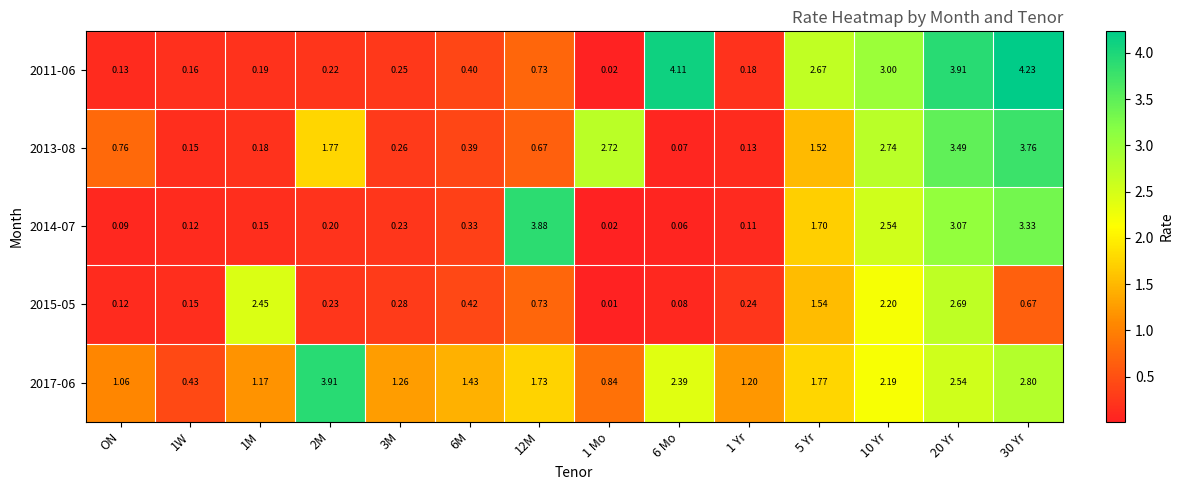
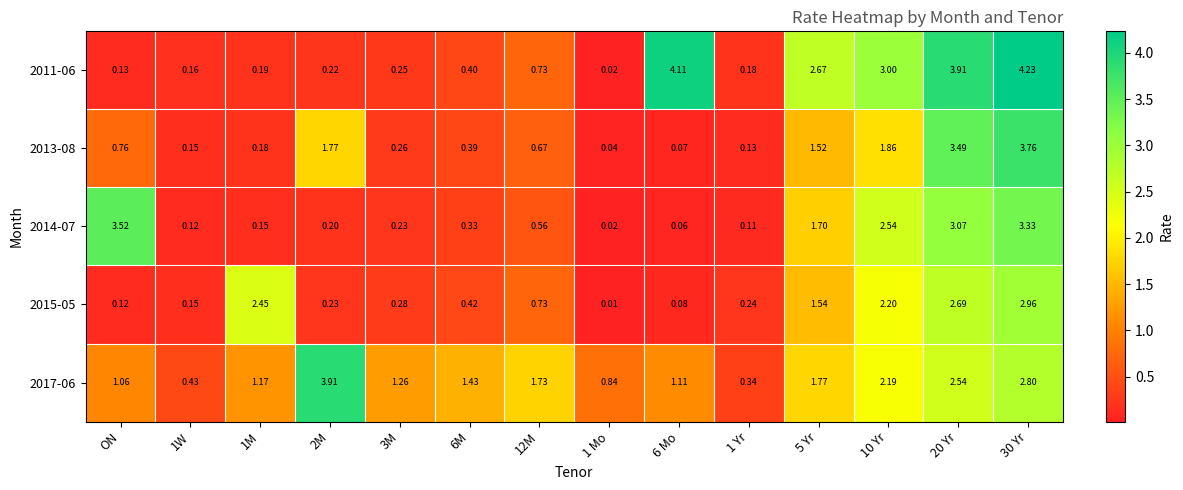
  {
    "2011-06": {
      "ON": 0.13,
      "1W": 0.16,
      "1M": 0.19,
      "2M": 0.22,
      "3M": 0.25,
      "6M": 0.40,
      "12M": 0.73,
      "1 Mo": 0.02,
      "6 Mo": 4.11,
      "1 Yr": 0.18,
      "5 Yr": 2.67,
      "10 Yr": 3.00,
      "20 Yr": 3.91,
      "30 Yr": 4.23
    },
    "2013-08": {
      "ON": 0.76,
      "1W": 0.15,
      "1M": 0.18,
      "2M": 1.77,
      "3M": 0.26,
      "6M": 0.39,
      "12M": 0.67,
-     "1 Mo": 2.72,
+     "1 Mo": 0.04,
      "6 Mo": 0.07,
      "1 Yr": 0.13,
      "5 Yr": 1.52,
-     "10 Yr": 2.74,
+     "10 Yr": 1.86,
      "20 Yr": 3.49,
      "30 Yr": 3.76
    },
    "2014-07": {
-     "ON": 0.09,
+     "ON": 3.52,
      "1W": 0.12,
      "1M": 0.15,
      "2M": 0.20,
      "3M": 0.23,
      "6M": 0.33,
-     "12M": 3.88,
+     "12M": 0.56,
      "1 Mo": 0.02,
      "6 Mo": 0.06,
      "1 Yr": 0.11,
      "5 Yr": 1.70,
      "10 Yr": 2.54,
      "20 Yr": 3.07,
      "30 Yr": 3.33
    },
    "2015-05": {
      "ON": 0.12,
      "1W": 0.15,
      "1M": 2.45,
      "2M": 0.23,
      "3M": 0.28,
      "6M": 0.42,
      "12M": 0.73,
      "1 Mo": 0.01,
      "6 Mo": 0.08,
      "1 Yr": 0.24,
      "5 Yr": 1.54,
      "10 Yr": 2.20,
      "20 Yr": 2.69,
-     "30 Yr": 0.67
+     "30 Yr": 2.96
    },
    "2017-06": {
      "ON": 1.06,
      "1W": 0.43,
      "1M": 1.17,
      "2M": 3.91,
      "3M": 1.26,
      "6M": 1.43,
      "12M": 1.73,
      "1 Mo": 0.84,
-     "6 Mo": 2.39,
-     "1 Yr": 1.20,
+     "6 Mo": 1.11,
+     "1 Yr": 0.34,
      "5 Yr": 1.77,
      "10 Yr": 2.19,
      "20 Yr": 2.54,
      "30 Yr": 2.80
    }
  }
